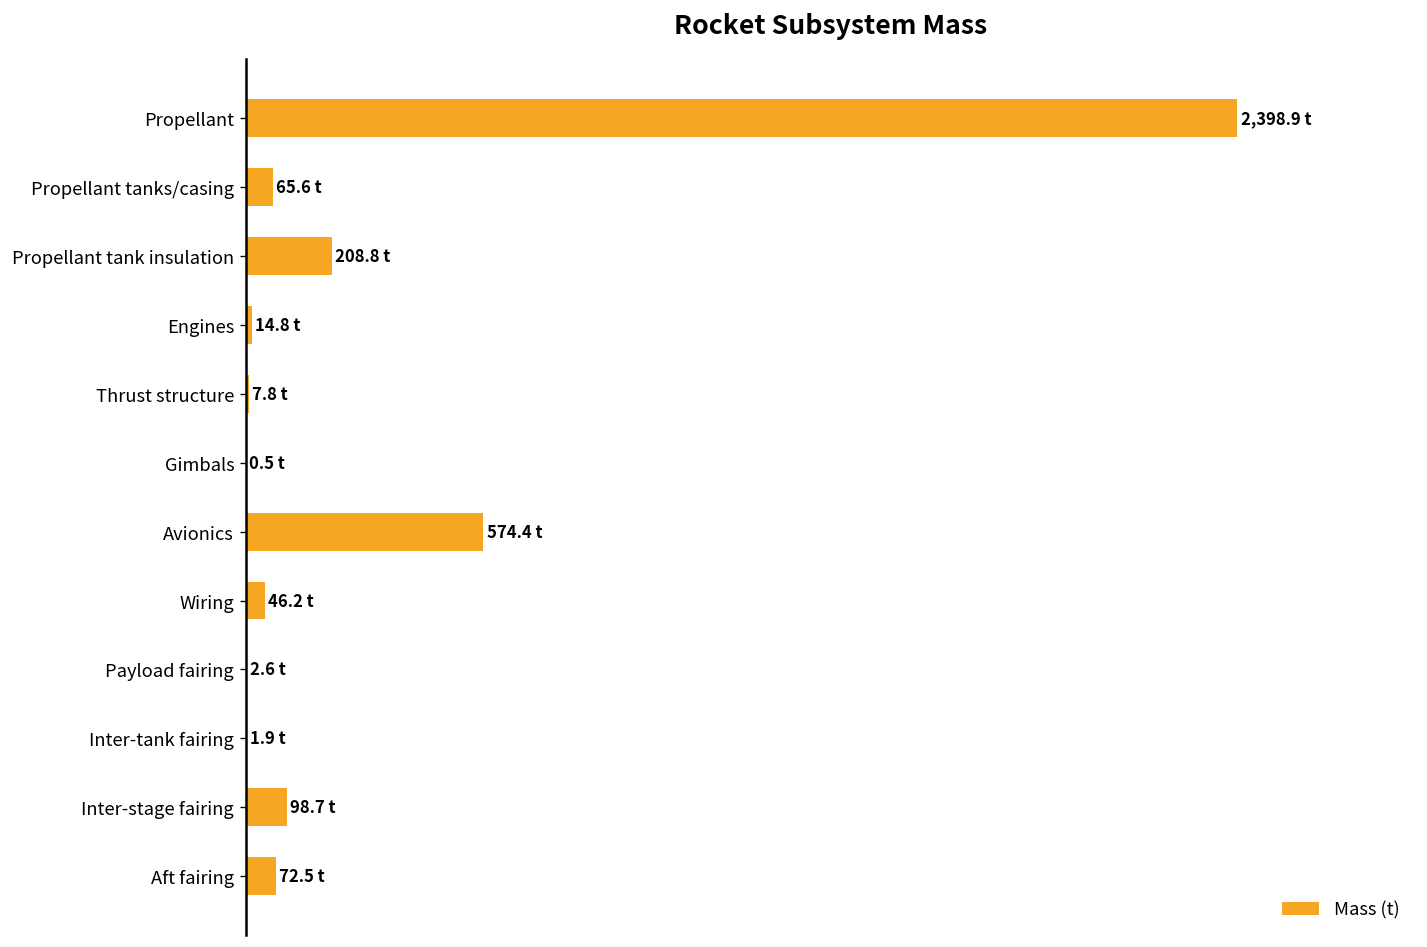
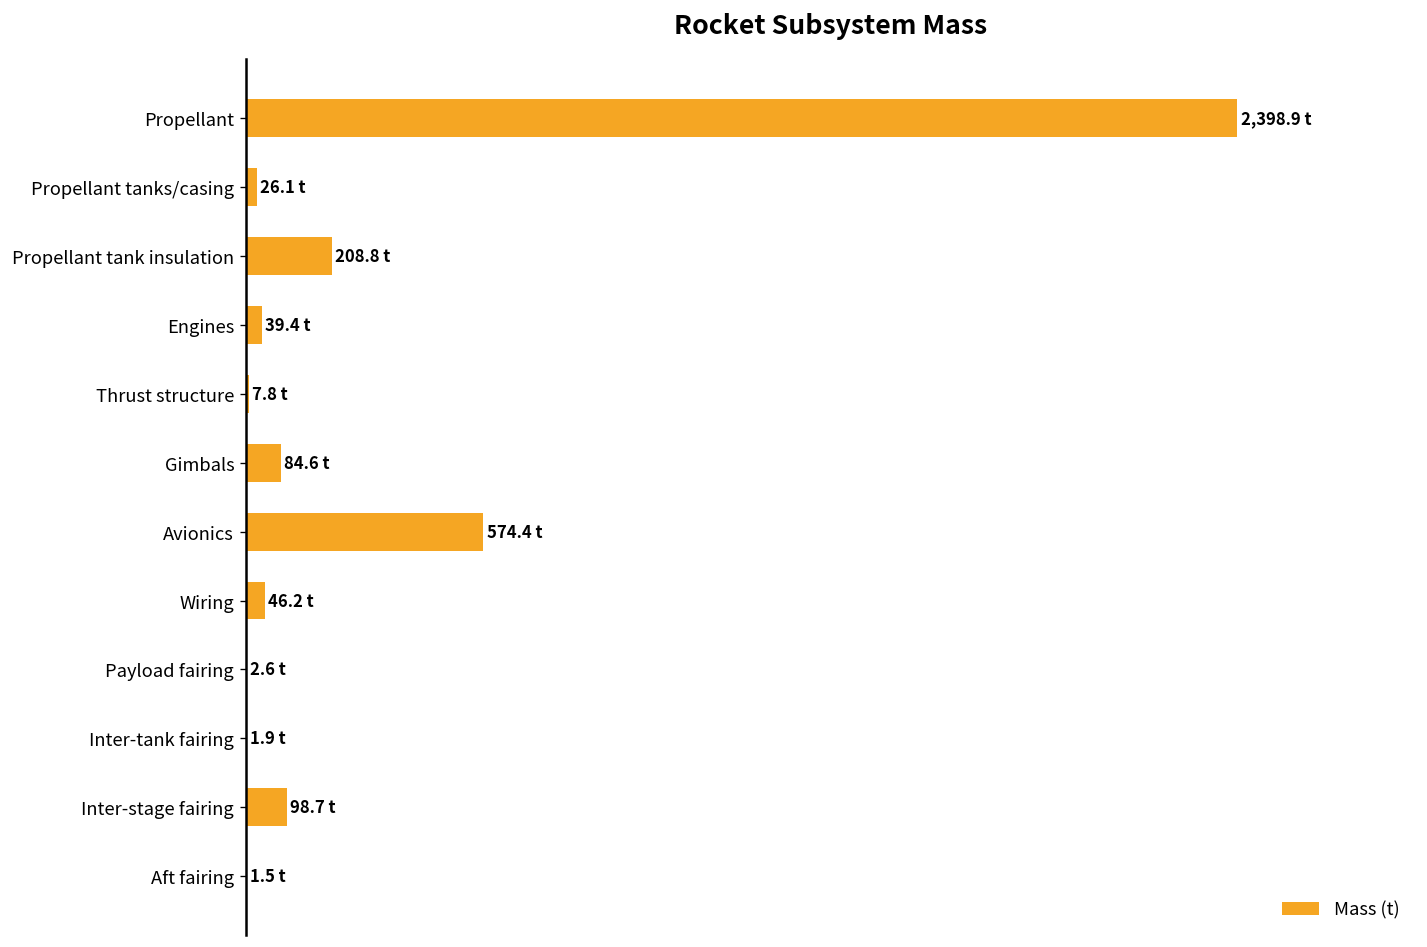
  {
    "Propellant": "2,398.9",
-   "Propellant tanks/casing": "65.6",
+   "Propellant tanks/casing": "26.1",
    "Propellant tank insulation": "208.8",
-   "Engines": "14.8",
+   "Engines": "39.4",
    "Thrust structure": "7.8",
-   "Gimbals": "0.5",
+   "Gimbals": "84.6",
    "Avionics": "574.4",
    "Wiring": "46.2",
    "Payload fairing": "2.6",
    "Inter-tank fairing": "1.9",
    "Inter-stage fairing": "98.7",
-   "Aft fairing": "72.5"
+   "Aft fairing": "1.5"
  }
